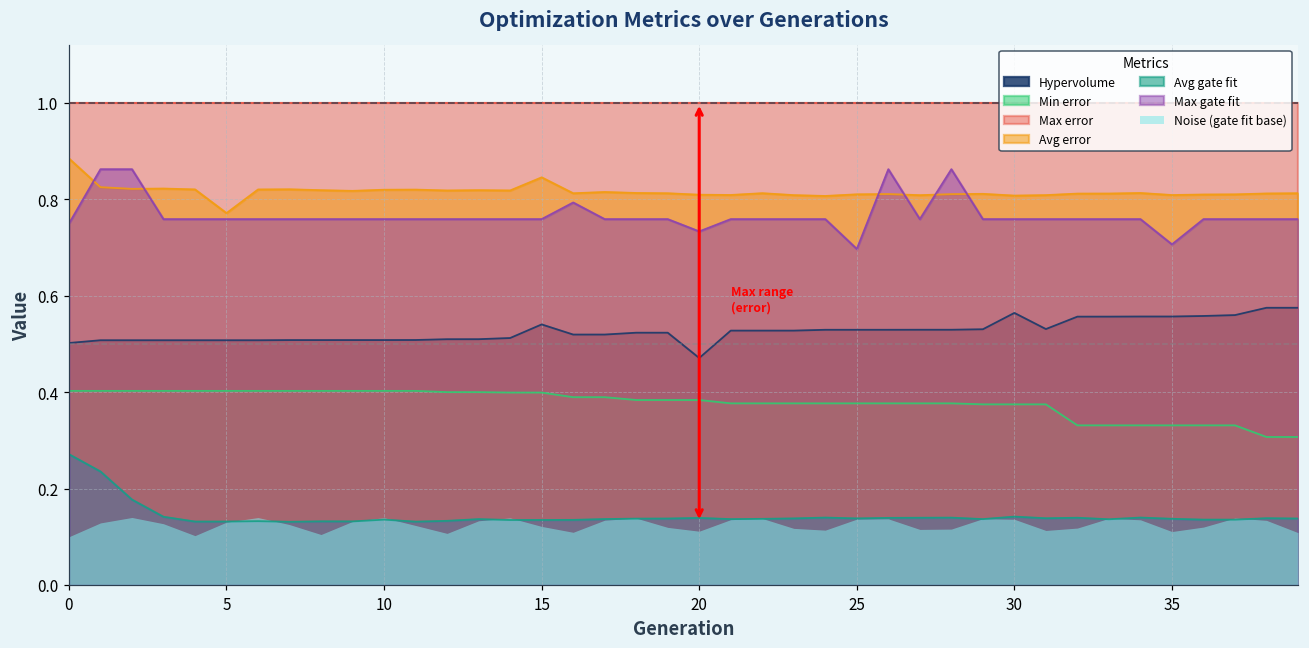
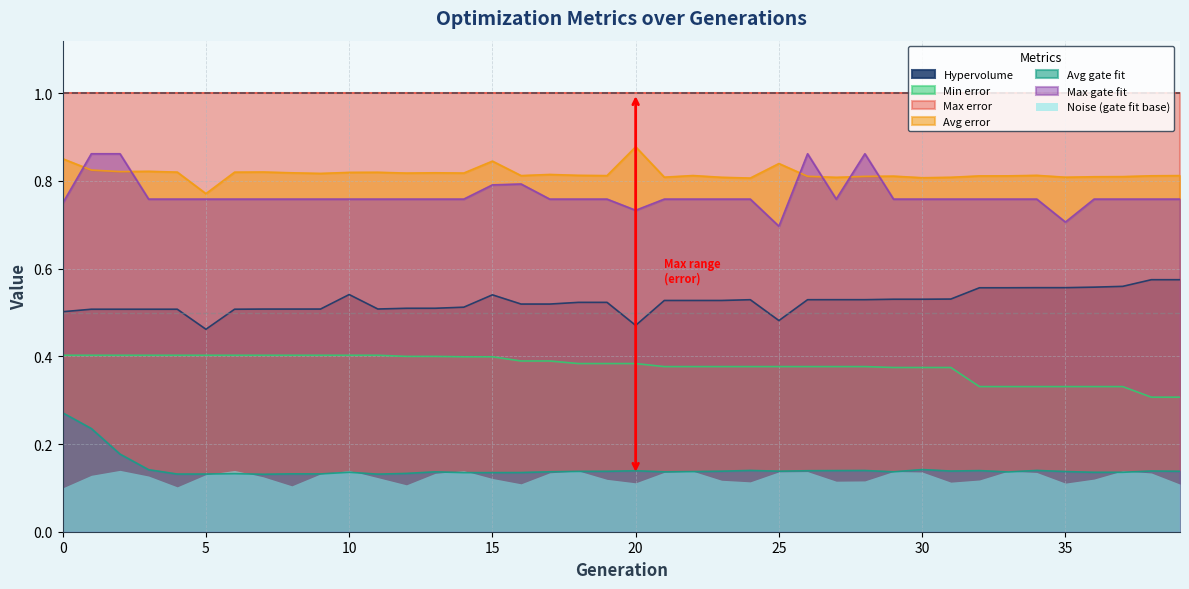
  {
    "Hypervolume": {
      "0": 0.50,
-     "5": 0.51,
-     "10": 0.51,
+     "5": 0.46,
+     "10": 0.54,
      "15": 0.54,
      "20": 0.47,
-     "25": 0.53,
-     "30": 0.56,
+     "25": 0.48,
+     "30": 0.53,
      "35": 0.56
    },
    "Max error": {
      "0": 1.00,
      "5": 1.00,
      "10": 1.00,
      "15": 1.00,
      "20": 1.00,
      "25": 1.00
    },
    "Avg error": {
-     "0": 0.88,
+     "0": 0.85,
      "5": 0.77,
      "10": 0.82,
      "15": 0.85,
-     "20": 0.81,
-     "25": 0.81,
+     "20": 0.88,
+     "25": 0.84,
      "30": 0.81,
      "35": 0.81
    },
    "Max gate fit": {
      "0": 0.75,
      "5": 0.76,
      "10": 0.76,
-     "15": 0.76,
+     "15": 0.79,
      "20": 0.73,
      "25": 0.70,
      "30": 0.76,
      "35": 0.71
    },
    "Noise (gate fit base)": {
      "0": 0.10,
      "15": 0.12,
      "20": 0.11,
      "35": 0.11
    }
  }
